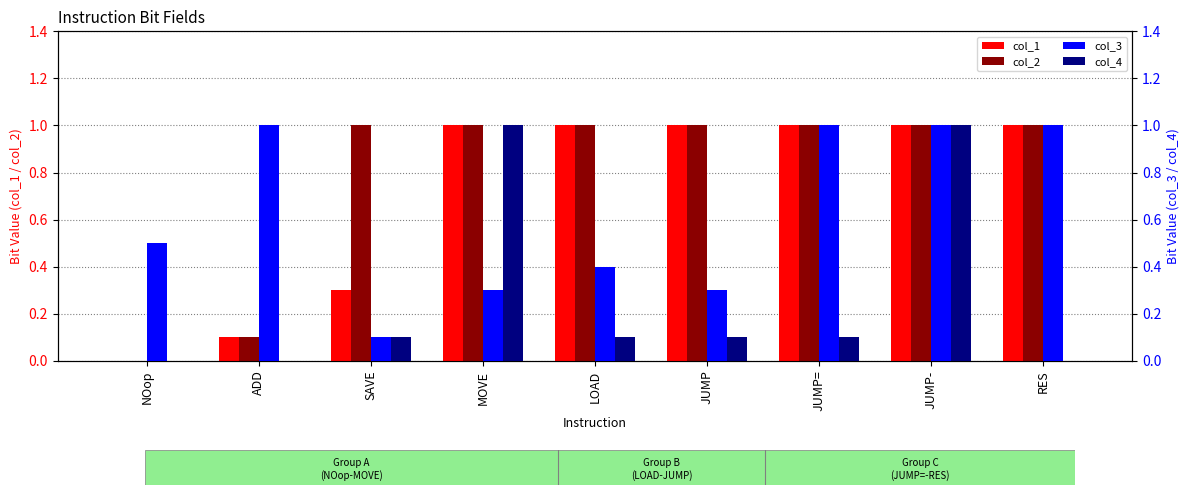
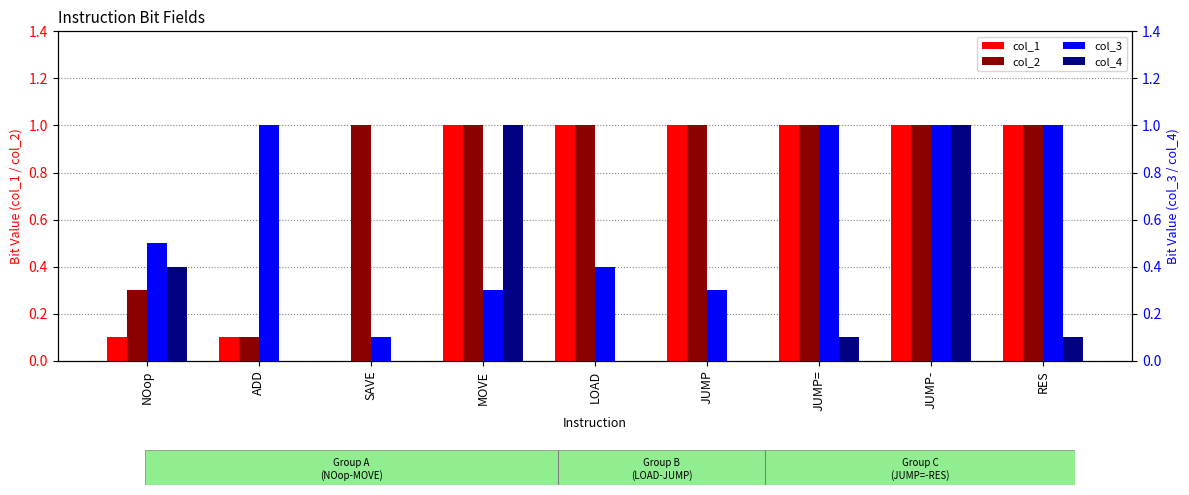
  {
    "col_1": {
-     "NOop": 0.0,
+     "NOop": 0.1,
      "ADD": 0.1,
-     "SAVE": 0.3,
+     "SAVE": 0.0,
      "MOVE": 1.0,
      "LOAD": 1.0,
      "JUMP": 1.0,
      "JUMP=": 1.0,
      "JUMP-": 1.0,
      "RES": 1.0
    },
    "col_2": {
-     "NOop": 0.0,
+     "NOop": 0.3,
      "ADD": 0.1,
      "SAVE": 1.0,
      "MOVE": 1.0,
      "LOAD": 1.0,
      "JUMP": 1.0,
      "JUMP=": 1.0,
      "JUMP-": 1.0,
      "RES": 1.0
    },
    "col_3": {
      "NOop": 0.5,
      "ADD": 1.0,
      "SAVE": 0.1,
      "MOVE": 0.3,
      "LOAD": 0.4,
      "JUMP": 0.3,
      "JUMP=": 1.0,
      "JUMP-": 1.0,
      "RES": 1.0
    },
    "col_4": {
-     "NOop": 0.0,
+     "NOop": 0.4,
      "ADD": 0.0,
-     "SAVE": 0.1,
+     "SAVE": 0.0,
      "MOVE": 1.0,
-     "LOAD": 0.1,
-     "JUMP": 0.1,
+     "LOAD": 0.0,
+     "JUMP": 0.0,
      "JUMP=": 0.1,
      "JUMP-": 1.0,
-     "RES": 0.0
+     "RES": 0.1
    }
  }
